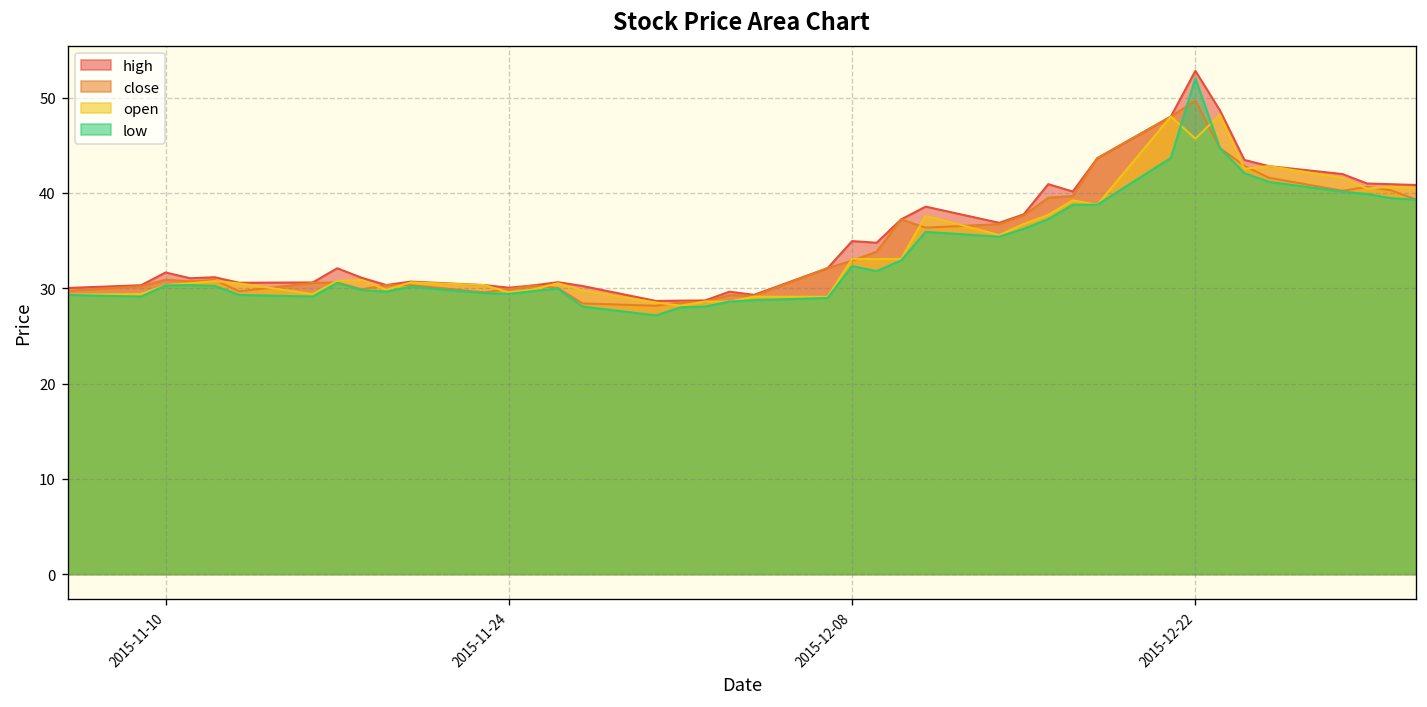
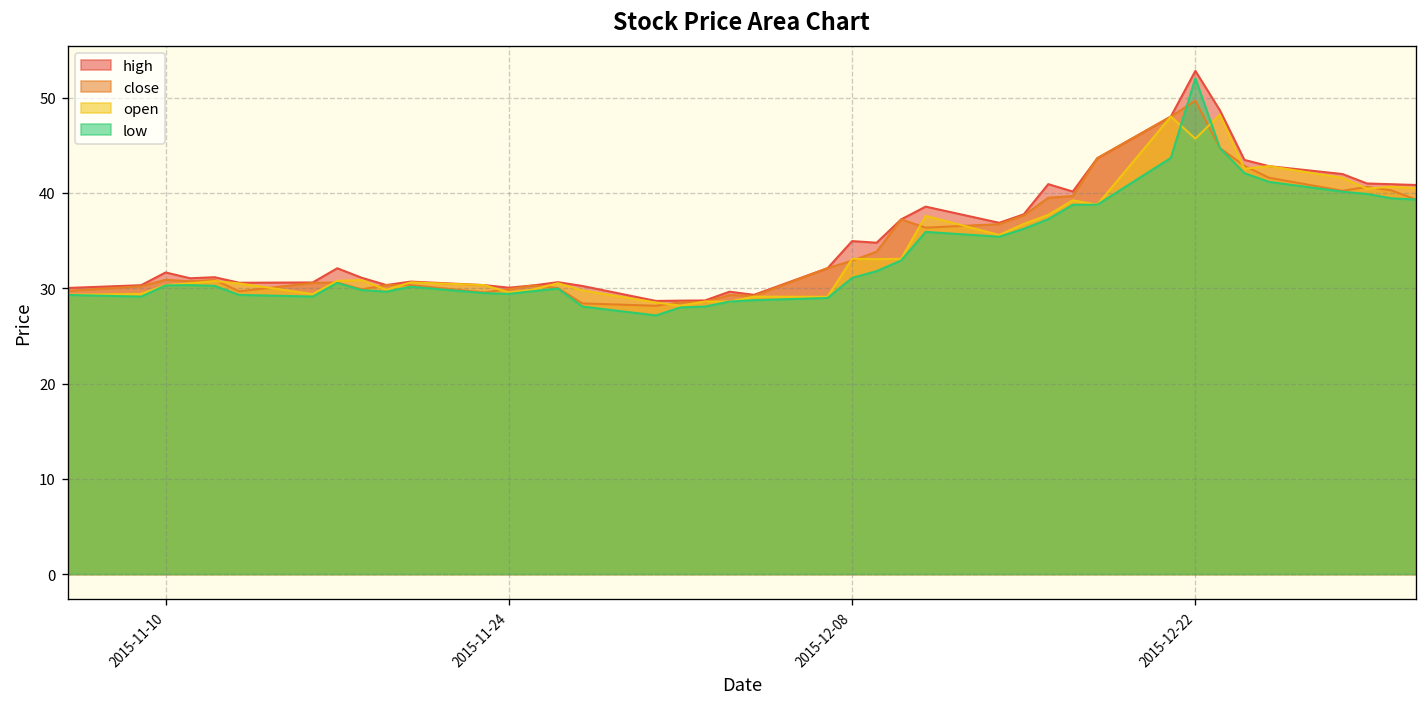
  {
    "open": {
      "2015-12-22": 46
    },
    "low": {
-     "2015-12-08": 32,
+     "2015-12-08": 31,
      "2015-12-22": 52
    }
  }
